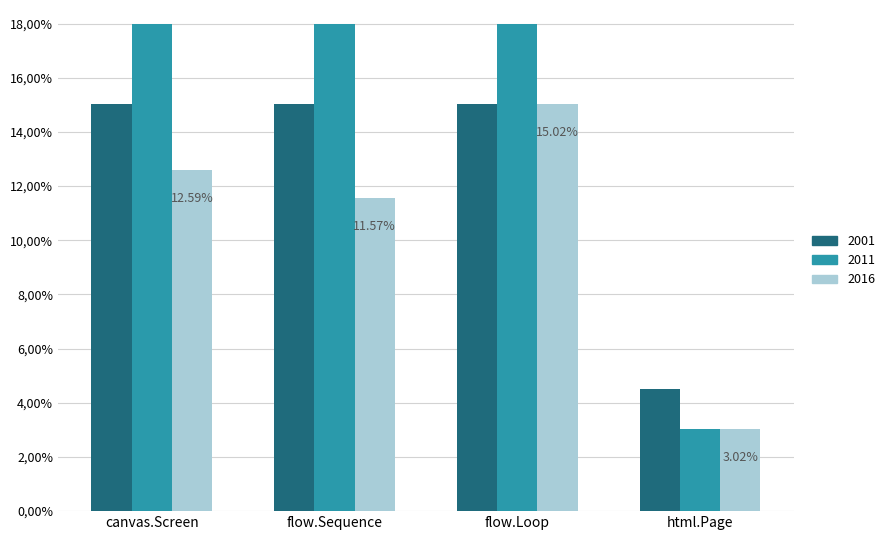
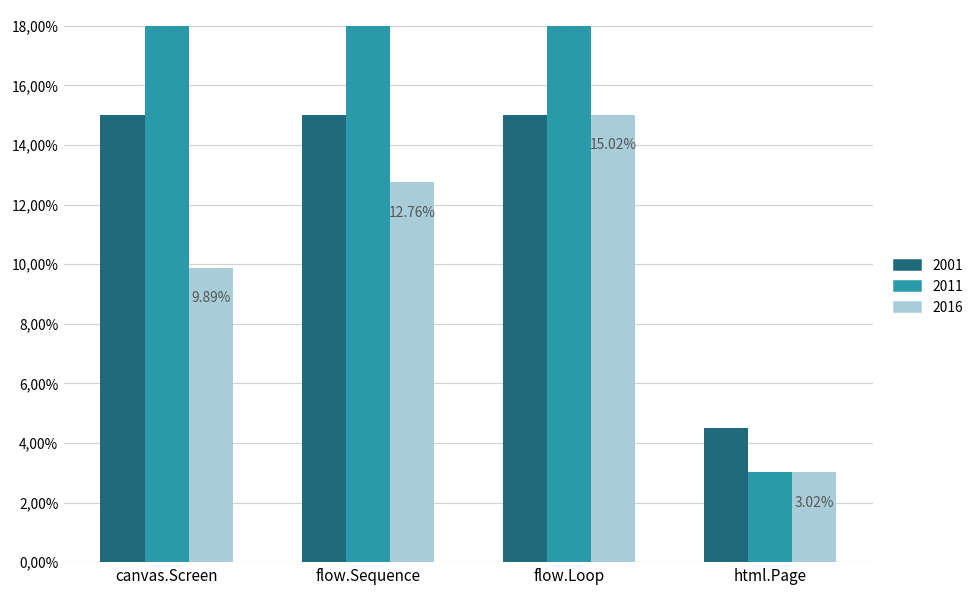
  {
    "2001": {
      "canvas.Screen": "1500%",
      "flow.Sequence": "1500%",
      "flow.Loop": "1500%",
      "html.Page": "450%"
    },
    "2011": {
      "canvas.Screen": "1800%",
      "flow.Sequence": "1800%",
      "flow.Loop": "1800%",
      "html.Page": "300%"
    },
    "2016": {
-     "canvas.Screen": "12.59%",
-     "flow.Sequence": "11.57%",
+     "canvas.Screen": "9.89%",
+     "flow.Sequence": "12.76%",
      "flow.Loop": "15.02%",
      "html.Page": "3.02%"
    }
  }
